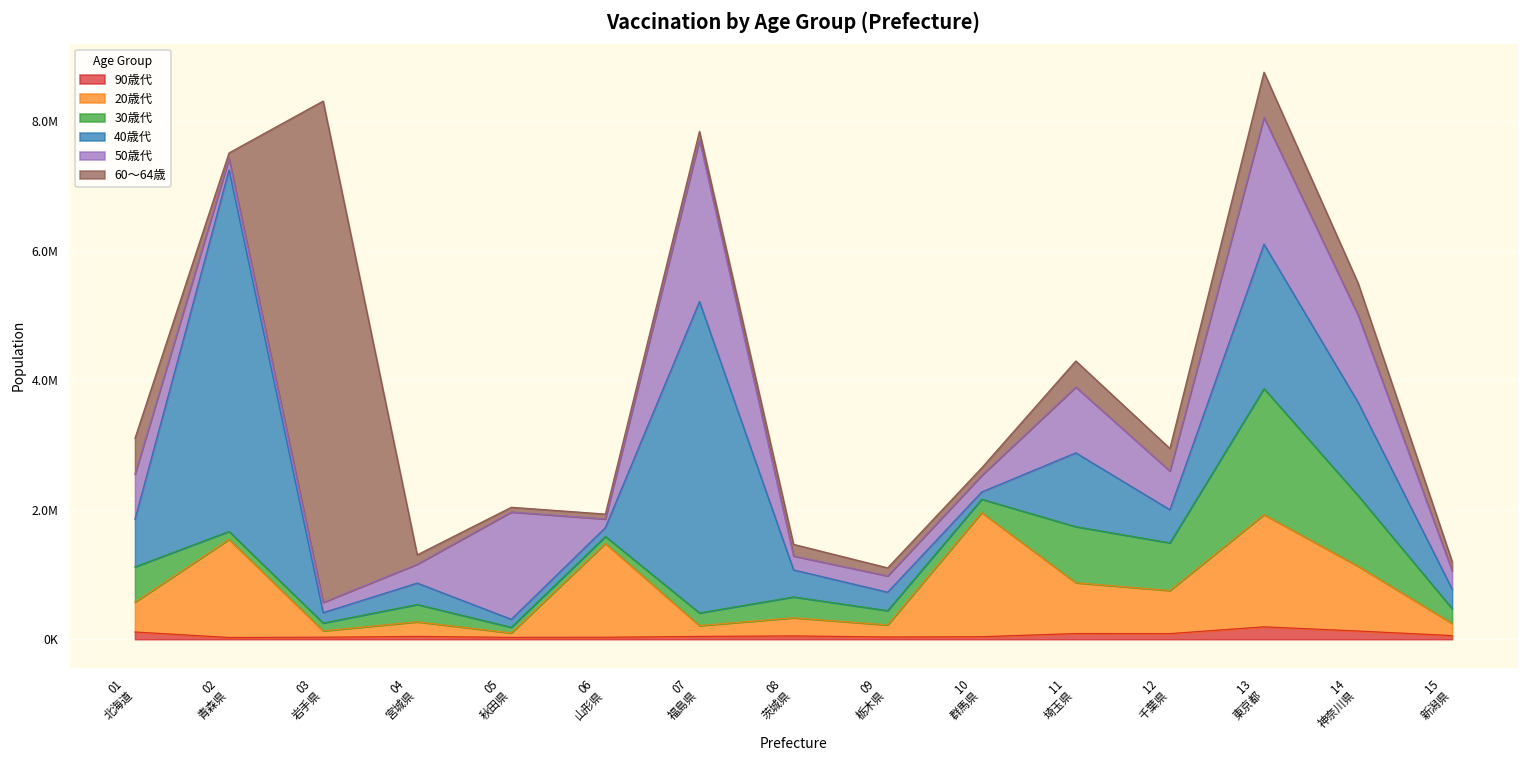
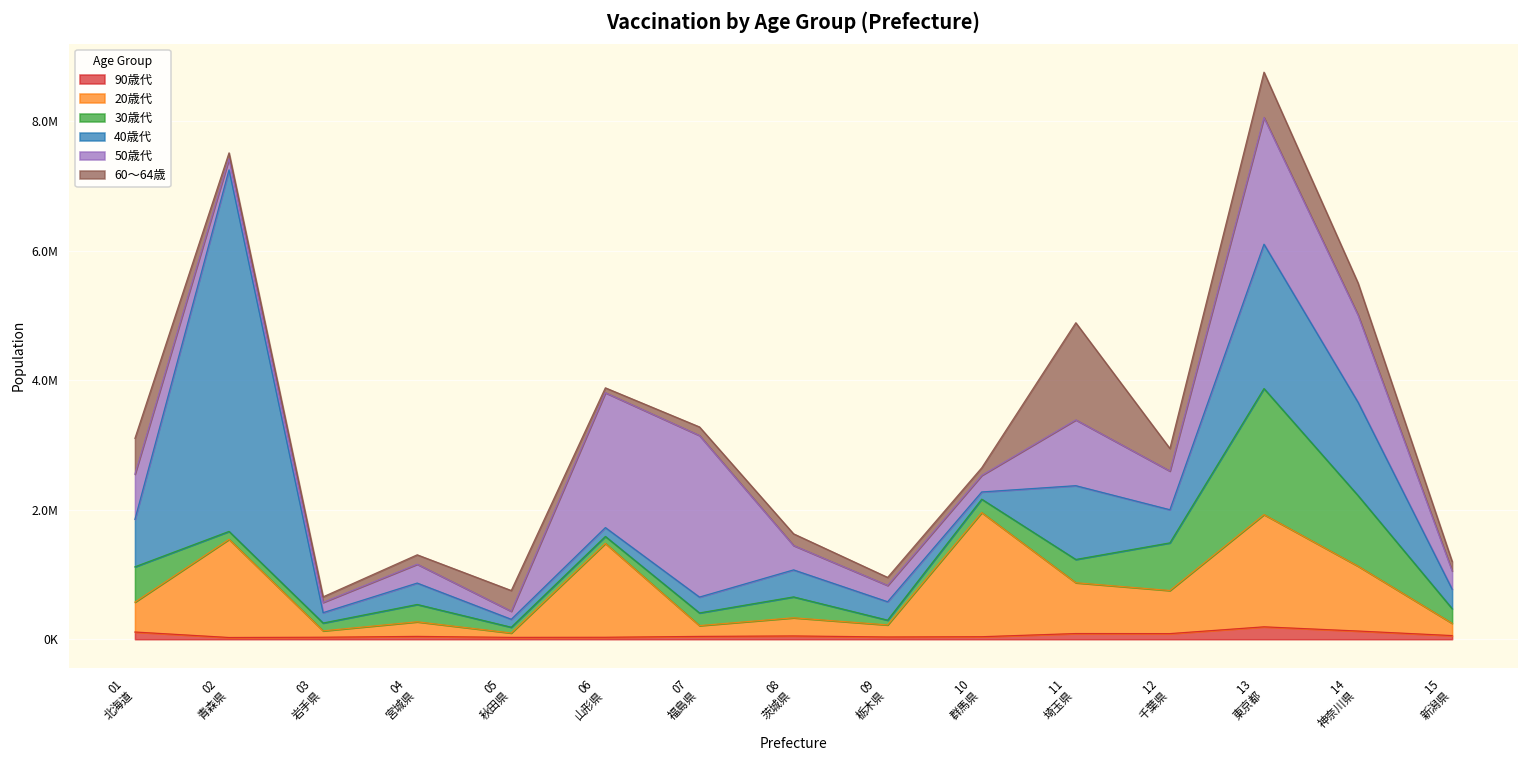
  {
    "90歳代": {
      "01 北海道": 100000,
      "02 青森県": 0,
      "03 岩手県": 0,
      "04 宮城県": 0,
      "05 秋田県": 0,
      "06 山形県": 0,
      "07 福島県": 0,
      "08 茨城県": 100000,
      "09 栃木県": 0,
      "10 群馬県": 0,
      "11 埼玉県": 100000,
      "12 千葉県": 100000,
      "13 東京都": 200000,
      "14 神奈川県": 100000,
      "15 新潟県": 100000
    },
    "20歳代": {
      "01 北海道": 500000,
      "02 青森県": 1500000,
      "03 岩手県": 100000,
      "04 宮城県": 200000,
      "05 秋田県": 100000,
      "06 山形県": 1500000,
      "07 福島県": 200000,
      "08 茨城県": 300000,
      "09 栃木県": 200000,
      "10 群馬県": 1900000,
      "11 埼玉県": 800000,
      "12 千葉県": 700000,
      "13 東京都": 1700000,
      "14 神奈川県": 1000000,
      "15 新潟県": 200000
    },
    "30歳代": {
      "01 北海道": 500000,
      "02 青森県": 100000,
      "03 岩手県": 100000,
      "04 宮城県": 300000,
      "05 秋田県": 100000,
      "06 山形県": 100000,
      "07 福島県": 200000,
      "08 茨城県": 300000,
-     "09 栃木県": 200000,
+     "09 栃木県": 100000,
      "10 群馬県": 200000,
-     "11 埼玉県": 900000,
+     "11 埼玉県": 400000,
      "12 千葉県": 700000,
      "13 東京都": 1900000,
      "14 神奈川県": 1100000,
      "15 新潟県": 200000
    },
    "40歳代": {
      "01 北海道": 700000,
      "02 青森県": 5600000,
      "03 岩手県": 200000,
      "04 宮城県": 300000,
      "05 秋田県": 100000,
      "06 山形県": 100000,
-     "07 福島県": 4800000,
+     "07 福島県": 200000,
      "08 茨城県": 400000,
      "09 栃木県": 300000,
      "10 群馬県": 100000,
      "11 埼玉県": 1100000,
      "12 千葉県": 500000,
      "13 東京都": 2200000,
      "14 神奈川県": 1400000,
      "15 新潟県": 300000
    },
    "50歳代": {
      "01 北海道": 700000,
      "02 青森県": 200000,
      "03 岩手県": 200000,
      "04 宮城県": 300000,
-     "05 秋田県": 1700000,
-     "06 山形県": 100000,
+     "05 秋田県": 100000,
+     "06 山形県": 2100000,
      "07 福島県": 2500000,
-     "08 茨城県": 200000,
+     "08 茨城県": 400000,
      "09 栃木県": 300000,
      "10 群馬県": 300000,
      "11 埼玉県": 1000000,
      "12 千葉県": 600000,
      "13 東京都": 2000000,
      "14 神奈川県": 1300000,
      "15 新潟県": 300000
    },
    "60～64歳": {
      "01 北海道": 600000,
      "02 青森県": 100000,
-     "03 岩手県": 7700000,
+     "03 岩手県": 100000,
      "04 宮城県": 100000,
-     "05 秋田県": 100000,
+     "05 秋田県": 300000,
      "06 山形県": 100000,
      "07 福島県": 100000,
      "08 茨城県": 200000,
      "09 栃木県": 100000,
      "10 群馬県": 100000,
-     "11 埼玉県": 400000,
+     "11 埼玉県": 1500000,
      "12 千葉県": 300000,
      "13 東京都": 700000,
      "14 神奈川県": 500000,
      "15 新潟県": 100000
    }
  }
